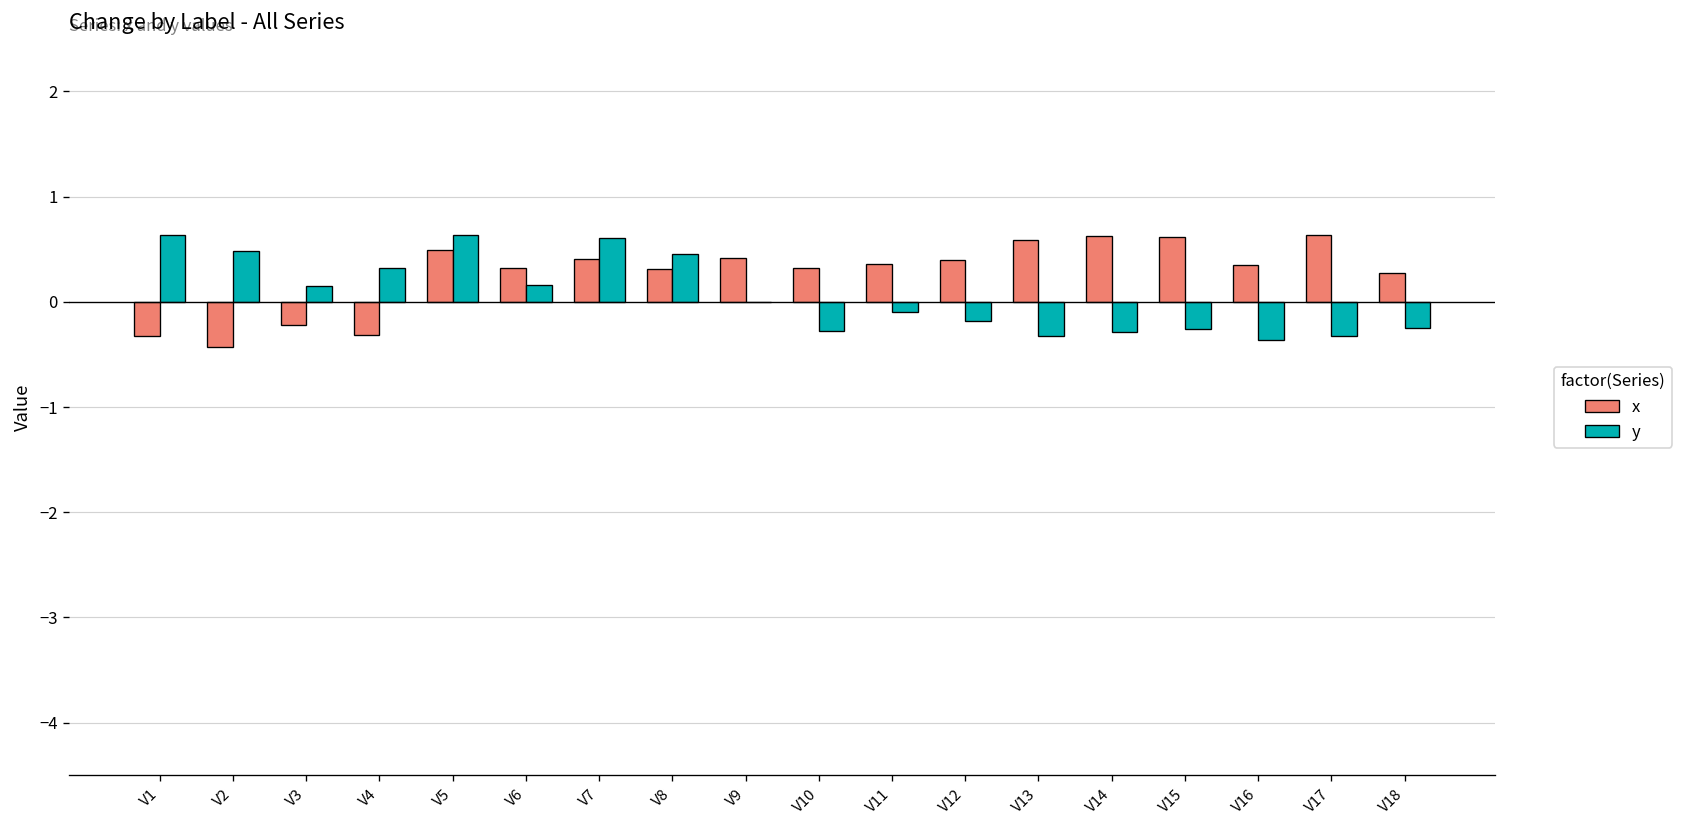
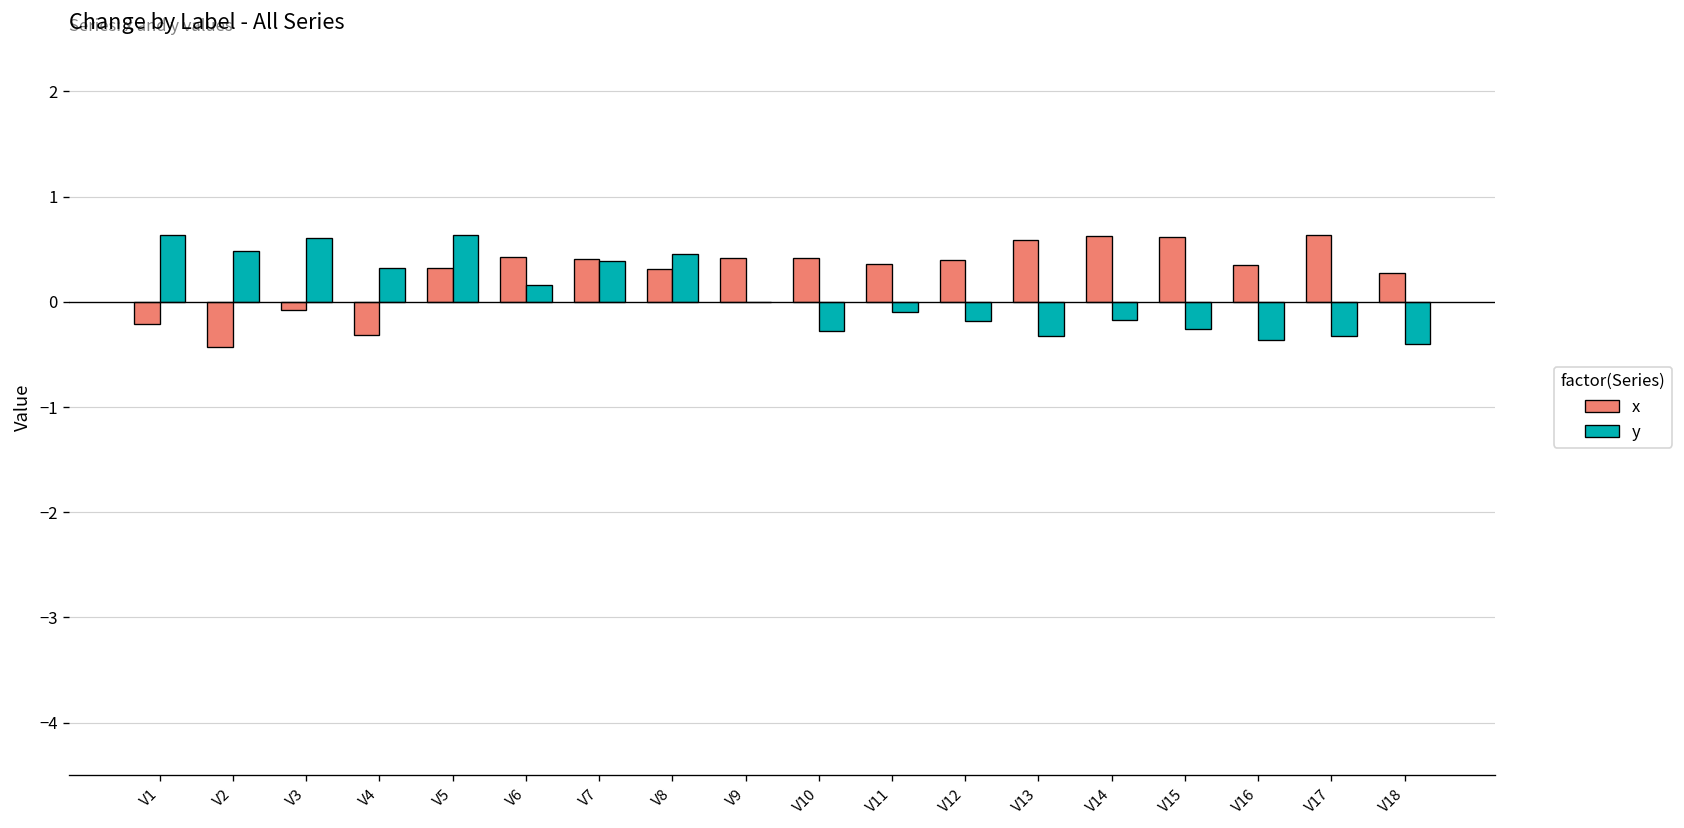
  {
    "x": {
-     "V1": -0.3,
+     "V1": -0.2,
      "V2": -0.4,
-     "V3": -0.2,
+     "V3": -0.1,
      "V4": -0.3,
-     "V5": 0.5,
-     "V6": 0.3,
+     "V5": 0.3,
+     "V6": 0.4,
      "V7": 0.4,
      "V8": 0.3,
      "V9": 0.4,
-     "V10": 0.3,
+     "V10": 0.4,
      "V11": 0.4,
      "V12": 0.4,
      "V13": 0.6,
      "V14": 0.6,
      "V15": 0.6,
      "V16": 0.3,
      "V17": 0.6,
      "V18": 0.3
    },
    "y": {
      "V1": 0.6,
      "V2": 0.5,
-     "V3": 0.1,
+     "V3": 0.6,
      "V4": 0.3,
      "V5": 0.6,
      "V6": 0.2,
-     "V7": 0.6,
+     "V7": 0.4,
      "V8": 0.5,
      "V9": 0.0,
      "V10": -0.3,
      "V11": -0.1,
      "V12": -0.2,
      "V13": -0.3,
-     "V14": -0.3,
+     "V14": -0.2,
      "V15": -0.3,
      "V16": -0.4,
      "V17": -0.3,
-     "V18": -0.2
+     "V18": -0.4
    }
  }
